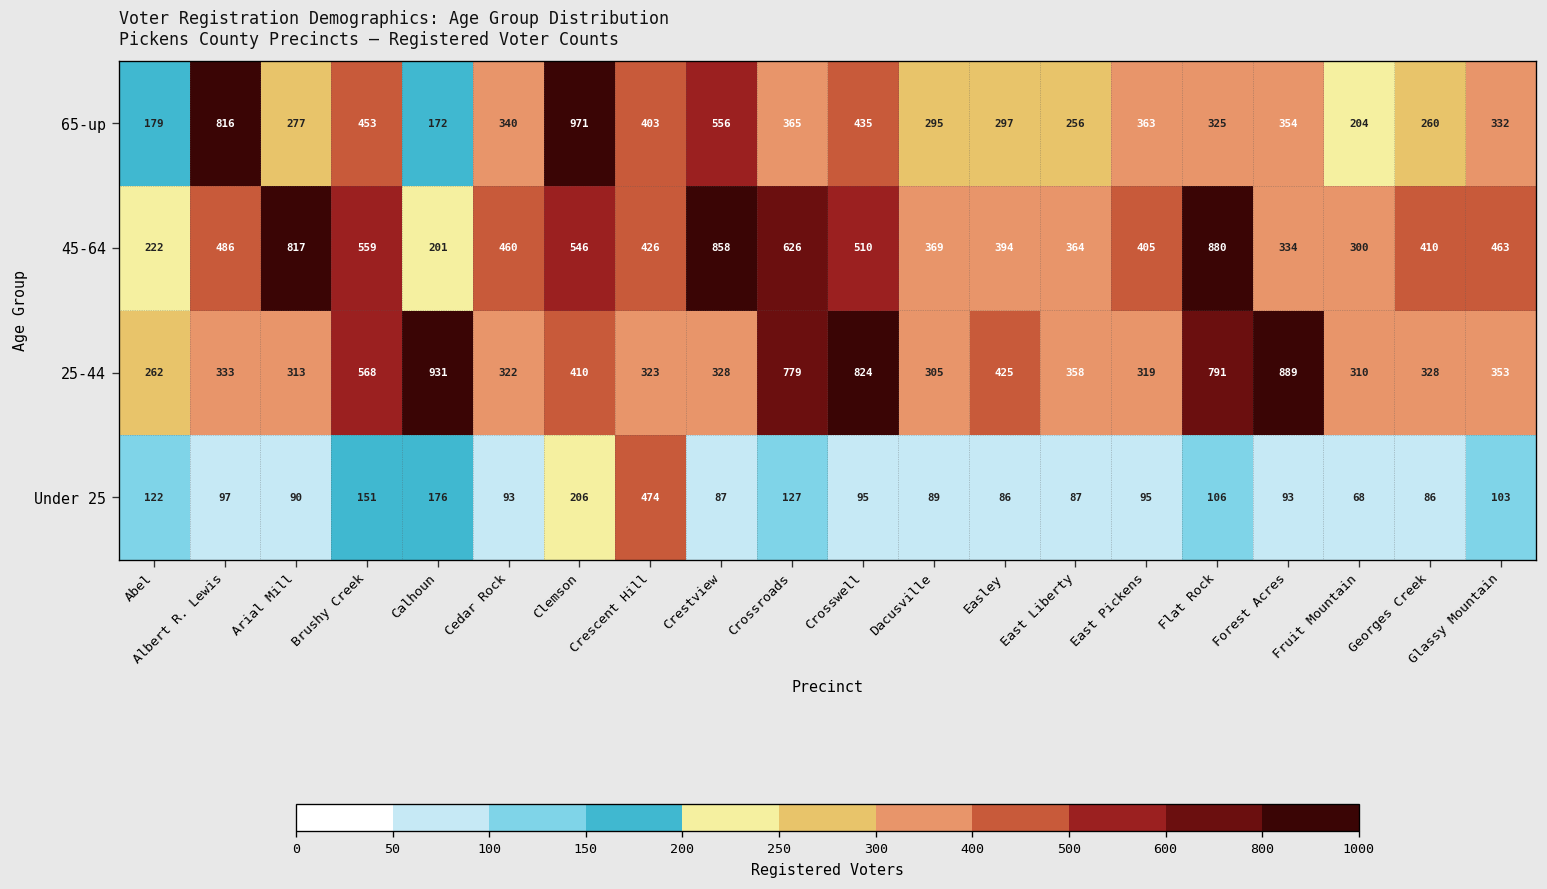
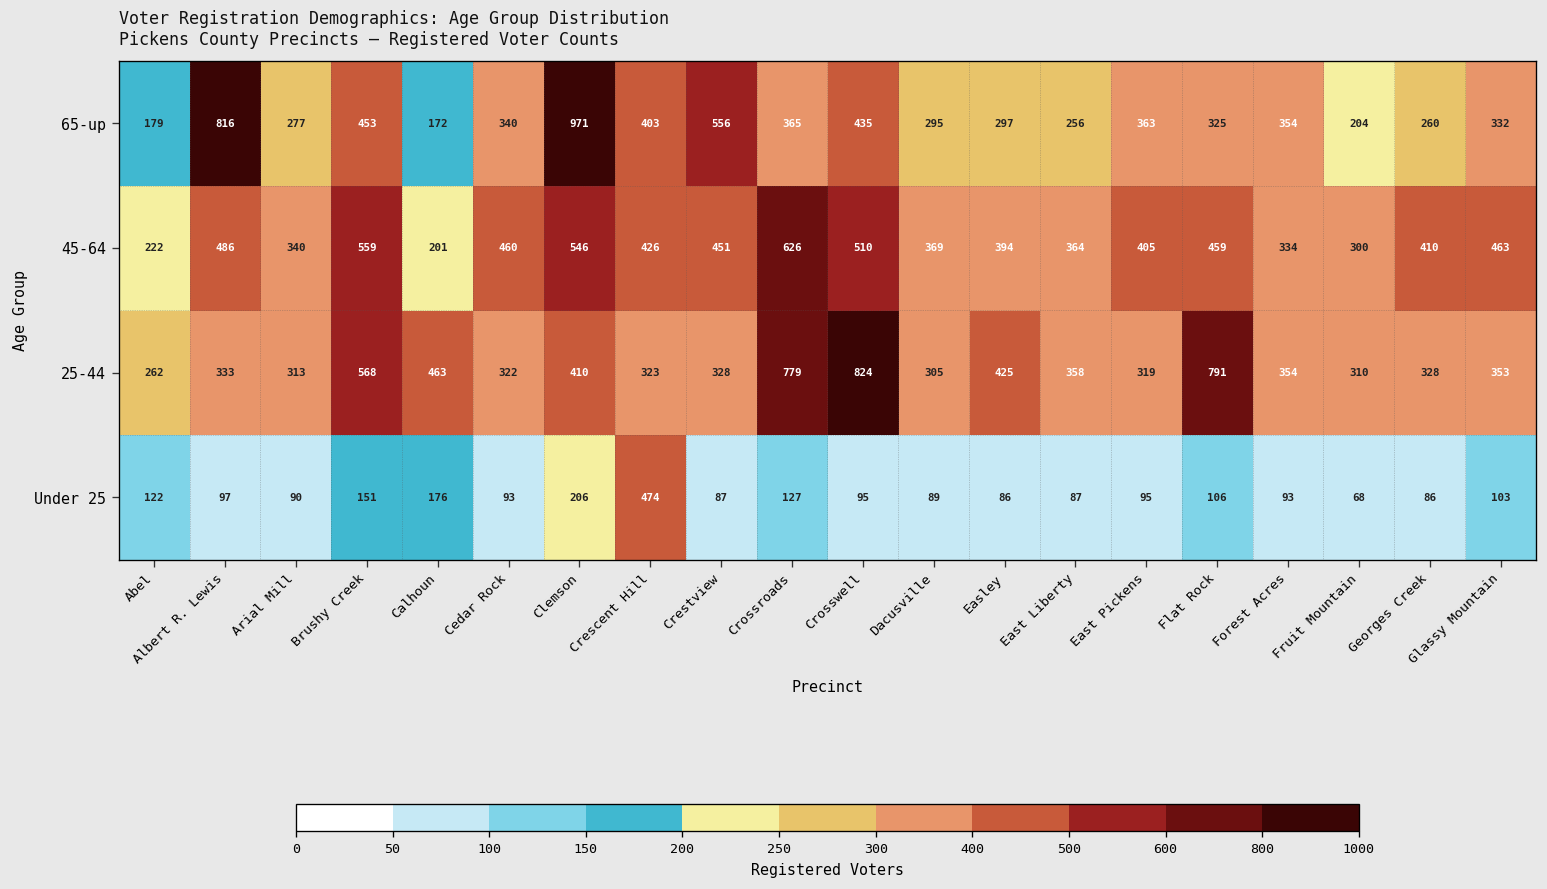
  {
    "65-up": {
      "Abel": 179,
      "Albert R. Lewis": 816,
      "Arial Mill": 277,
      "Brushy Creek": 453,
      "Calhoun": 172,
      "Cedar Rock": 340,
      "Clemson": 971,
      "Crescent Hill": 403,
      "Crestview": 556,
      "Crossroads": 365,
      "Crosswell": 435,
      "Dacusville": 295,
      "Easley": 297,
      "East Liberty": 256,
      "East Pickens": 363,
      "Flat Rock": 325,
      "Forest Acres": 354,
      "Fruit Mountain": 204,
      "Georges Creek": 260,
      "Glassy Mountain": 332
    },
    "45-64": {
      "Abel": 222,
      "Albert R. Lewis": 486,
-     "Arial Mill": 817,
+     "Arial Mill": 340,
      "Brushy Creek": 559,
      "Calhoun": 201,
      "Cedar Rock": 460,
      "Clemson": 546,
      "Crescent Hill": 426,
-     "Crestview": 858,
+     "Crestview": 451,
      "Crossroads": 626,
      "Crosswell": 510,
      "Dacusville": 369,
      "Easley": 394,
      "East Liberty": 364,
      "East Pickens": 405,
-     "Flat Rock": 880,
+     "Flat Rock": 459,
      "Forest Acres": 334,
      "Fruit Mountain": 300,
      "Georges Creek": 410,
      "Glassy Mountain": 463
    },
    "25-44": {
      "Abel": 262,
      "Albert R. Lewis": 333,
      "Arial Mill": 313,
      "Brushy Creek": 568,
-     "Calhoun": 931,
+     "Calhoun": 463,
      "Cedar Rock": 322,
      "Clemson": 410,
      "Crescent Hill": 323,
      "Crestview": 328,
      "Crossroads": 779,
      "Crosswell": 824,
      "Dacusville": 305,
      "Easley": 425,
      "East Liberty": 358,
      "East Pickens": 319,
      "Flat Rock": 791,
-     "Forest Acres": 889,
+     "Forest Acres": 354,
      "Fruit Mountain": 310,
      "Georges Creek": 328,
      "Glassy Mountain": 353
    },
    "Under 25": {
      "Abel": 122,
      "Albert R. Lewis": 97,
      "Arial Mill": 90,
      "Brushy Creek": 151,
      "Calhoun": 176,
      "Cedar Rock": 93,
      "Clemson": 206,
      "Crescent Hill": 474,
      "Crestview": 87,
      "Crossroads": 127,
      "Crosswell": 95,
      "Dacusville": 89,
      "Easley": 86,
      "East Liberty": 87,
      "East Pickens": 95,
      "Flat Rock": 106,
      "Forest Acres": 93,
      "Fruit Mountain": 68,
      "Georges Creek": 86,
      "Glassy Mountain": 103
    }
  }
